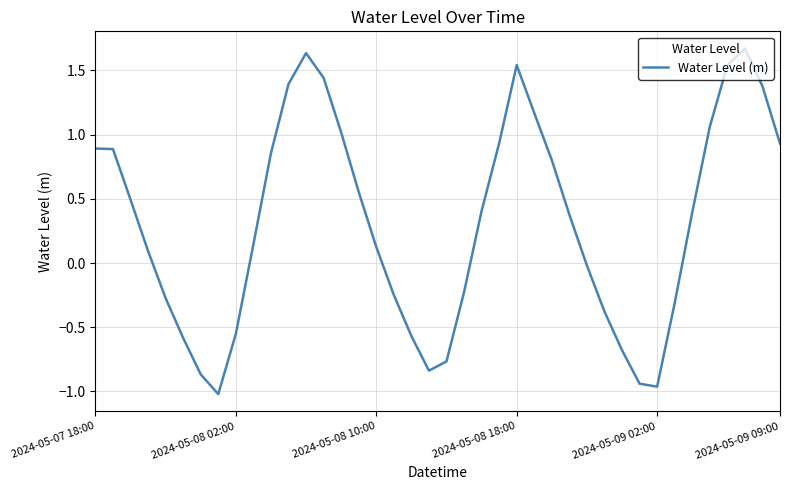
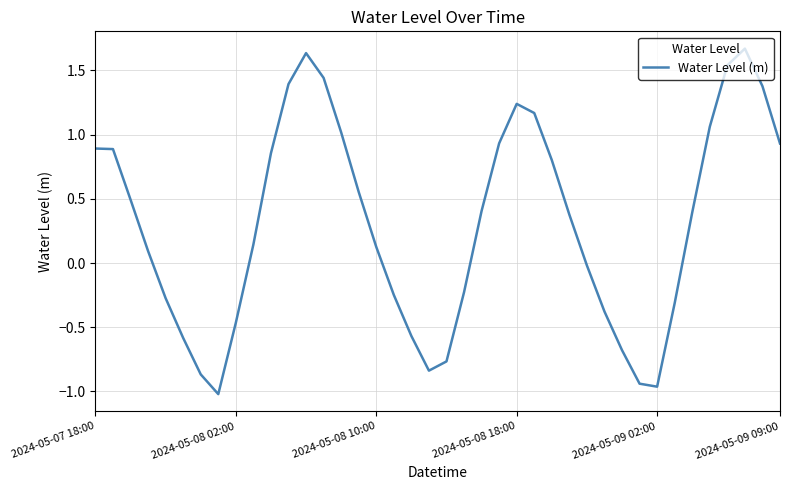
  {
    "2024-05-07 18:00": 0.89,
-   "2024-05-08 02:00": -0.55,
+   "2024-05-08 02:00": -0.46,
    "2024-05-08 10:00": 0.13,
-   "2024-05-08 18:00": 1.54,
+   "2024-05-08 18:00": 1.24,
    "2024-05-09 02:00": -0.96,
    "2024-05-09 09:00": 0.93
  }
